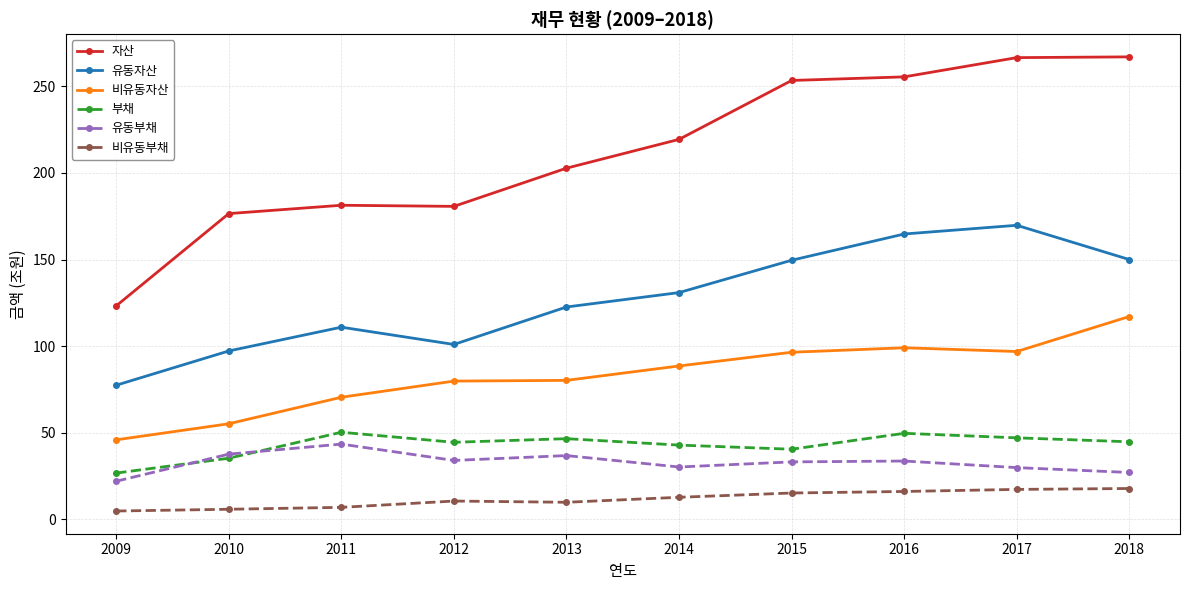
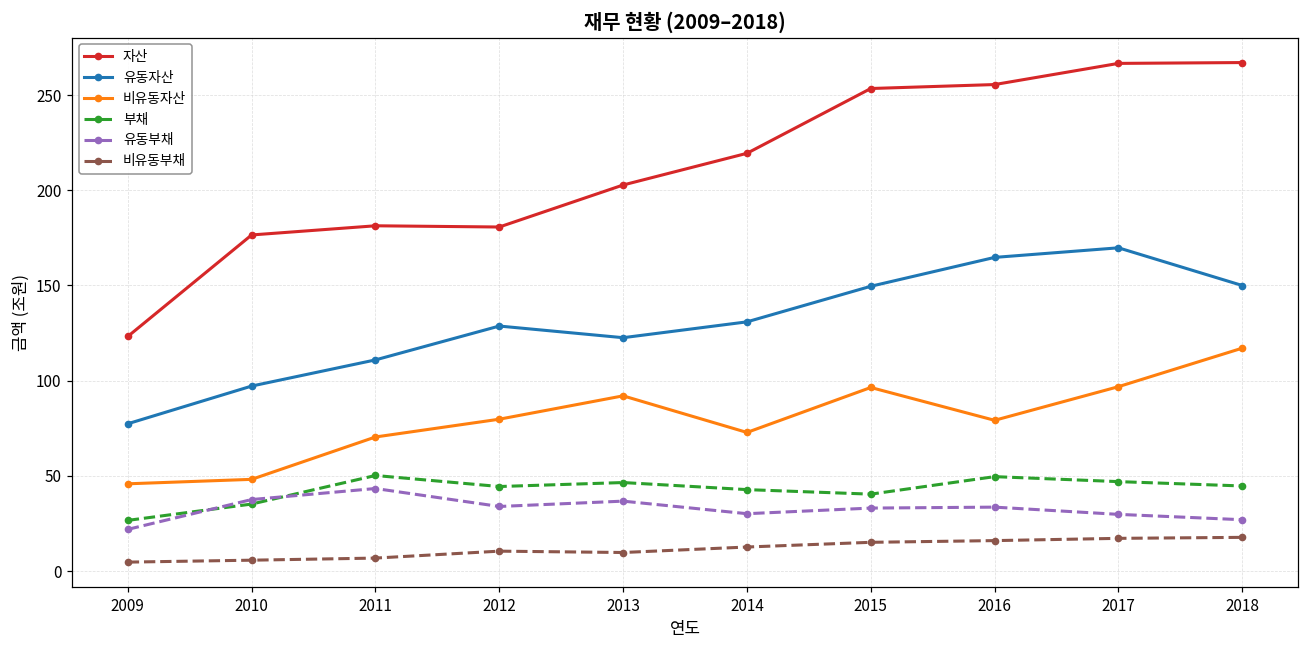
  {
    "자산": {
      "2009": 123,
      "2010": 177,
      "2011": 181,
      "2012": 181,
      "2013": 203,
      "2014": 219,
      "2015": 253,
      "2016": 255,
      "2017": 267,
      "2018": 267
    },
    "유동자산": {
      "2009": 77,
      "2010": 97,
      "2011": 111,
-     "2012": 101,
+     "2012": 129,
      "2013": 123,
      "2014": 131,
      "2015": 150,
      "2016": 165,
      "2017": 170,
      "2018": 150
    },
    "비유동자산": {
      "2009": 46,
-     "2010": 55,
+     "2010": 48,
      "2011": 70,
      "2012": 80,
-     "2013": 80,
-     "2014": 89,
+     "2013": 92,
+     "2014": 73,
      "2015": 96,
-     "2016": 99,
+     "2016": 79,
      "2017": 97,
      "2018": 117
    },
    "부채": {
      "2009": 27,
      "2010": 35,
      "2011": 50,
      "2012": 44,
      "2013": 47,
      "2014": 43,
      "2015": 40,
      "2016": 50,
      "2017": 47,
      "2018": 45
    },
    "유동부채": {
      "2009": 22,
      "2010": 38,
      "2011": 43,
      "2012": 34,
      "2013": 37,
      "2014": 30,
      "2015": 33,
      "2016": 34,
      "2017": 30,
      "2018": 27
    },
    "비유동부채": {
      "2009": 5,
      "2010": 6,
      "2011": 7,
      "2012": 10,
      "2013": 10,
      "2014": 13,
      "2015": 15,
      "2016": 16,
      "2017": 17,
      "2018": 18
    }
  }
